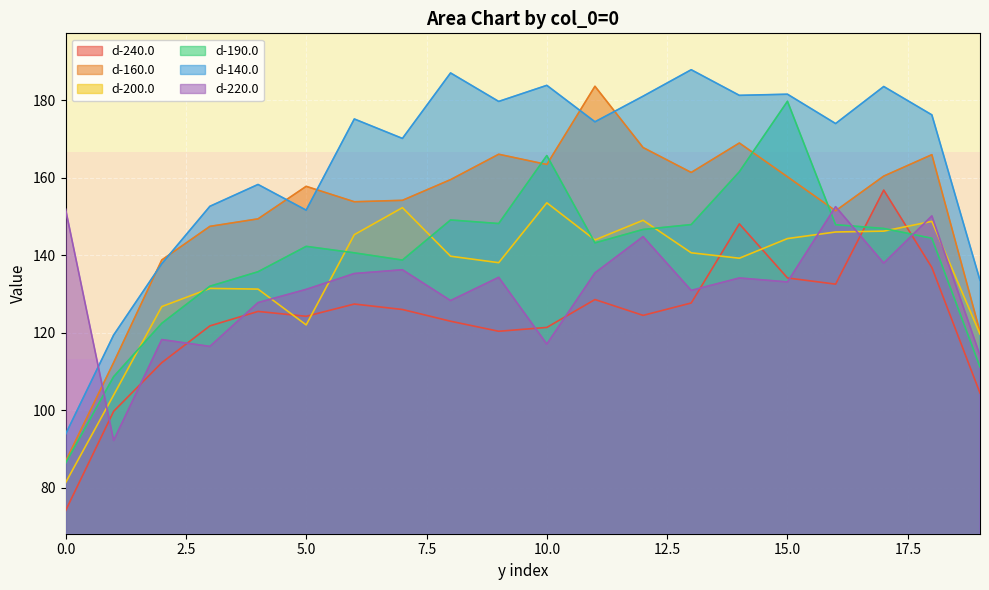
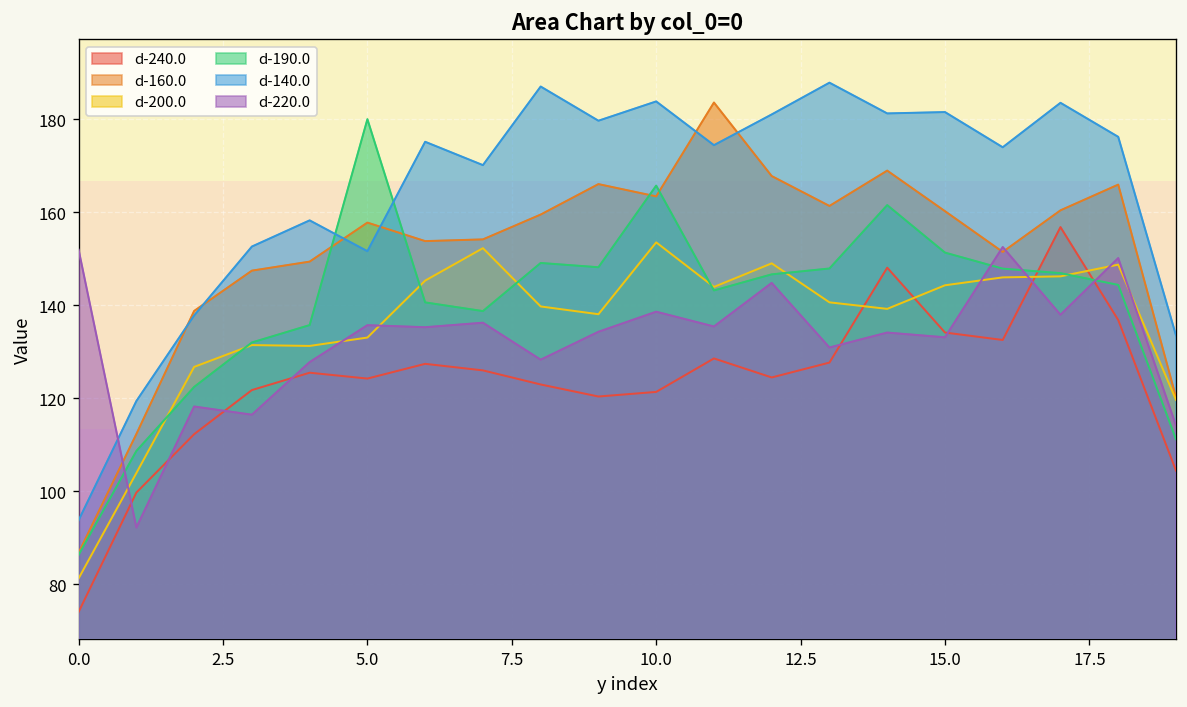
  {
    "d-200.0": {
      "0.0": 81,
-     "5.0": 122,
+     "5.0": 133,
      "10.0": 154,
      "15.0": 144
    },
    "d-190.0": {
-     "5.0": 142,
+     "5.0": 180,
      "10.0": 166,
-     "15.0": 180
+     "15.0": 151
    },
    "d-140.0": {
      "0.0": 94,
      "5.0": 152,
      "10.0": 184,
      "15.0": 182
    },
    "d-220.0": {
      "0.0": 152,
-     "5.0": 131,
-     "10.0": 117,
+     "5.0": 136,
+     "10.0": 139,
      "15.0": 133
    }
  }
